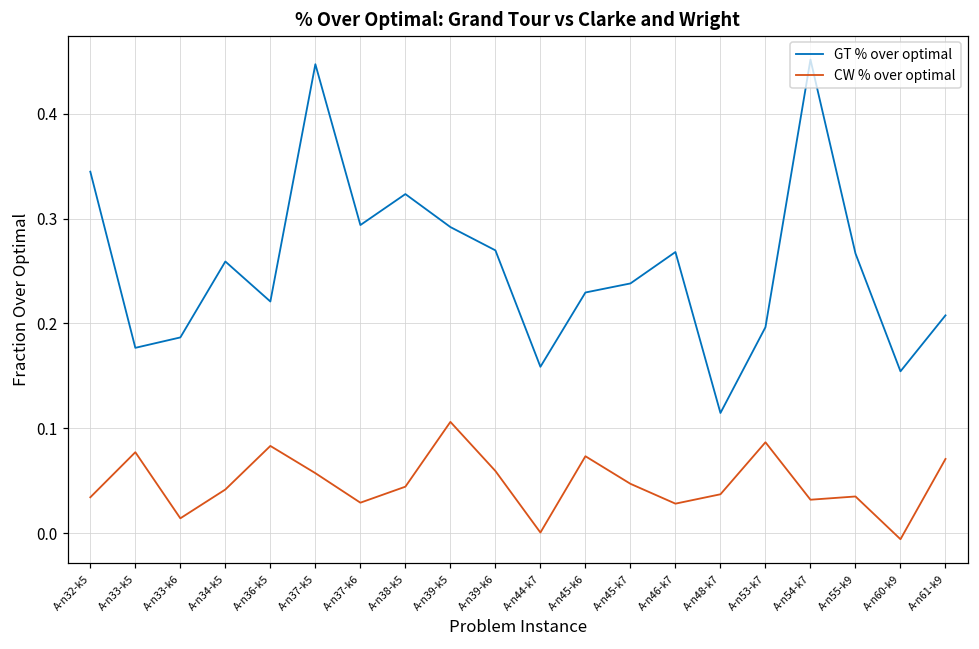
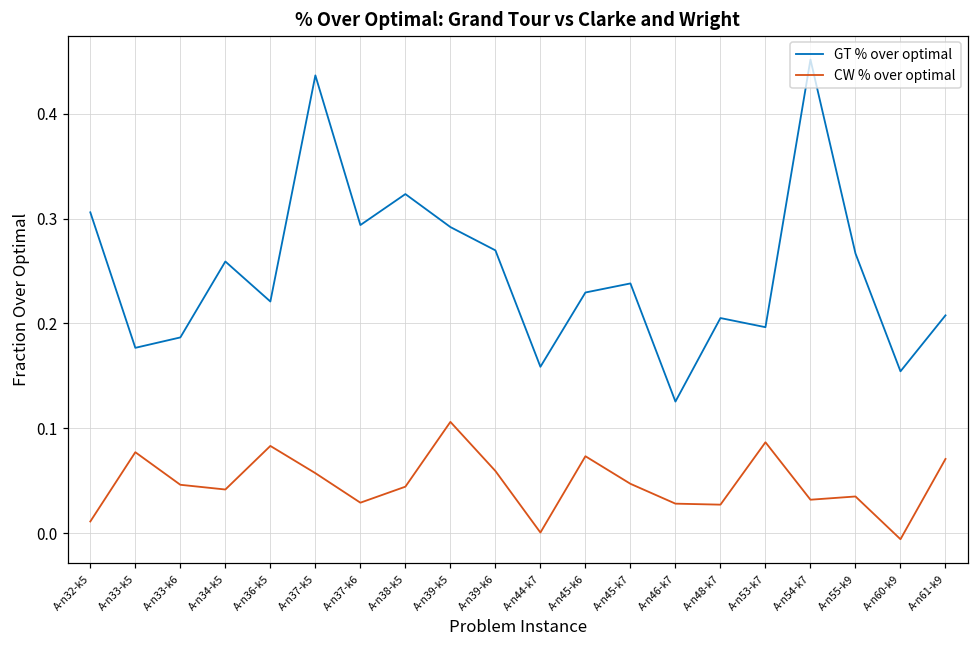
  {
    "GT % over optimal": {
-     "A-n32-k5": 0.34,
+     "A-n32-k5": 0.31,
      "A-n33-k5": 0.18,
      "A-n33-k6": 0.19,
      "A-n34-k5": 0.26,
      "A-n36-k5": 0.22,
-     "A-n37-k5": 0.45,
+     "A-n37-k5": 0.44,
      "A-n37-k6": 0.29,
      "A-n38-k5": 0.32,
      "A-n39-k5": 0.29,
      "A-n39-k6": 0.27,
      "A-n44-k7": 0.16,
      "A-n45-k6": 0.23,
      "A-n45-k7": 0.24,
-     "A-n46-k7": 0.27,
-     "A-n48-k7": 0.11,
+     "A-n46-k7": 0.13,
+     "A-n48-k7": 0.21,
      "A-n53-k7": 0.20,
      "A-n55-k9": 0.27,
      "A-n60-k9": 0.15,
      "A-n61-k9": 0.21
    },
    "CW % over optimal": {
-     "A-n32-k5": 0.03,
+     "A-n32-k5": 0.01,
      "A-n33-k5": 0.08,
-     "A-n33-k6": 0.01,
+     "A-n33-k6": 0.05,
      "A-n34-k5": 0.04,
      "A-n36-k5": 0.08,
      "A-n37-k5": 0.06,
      "A-n37-k6": 0.03,
      "A-n38-k5": 0.04,
      "A-n39-k5": 0.11,
      "A-n39-k6": 0.06,
      "A-n44-k7": 0.00,
      "A-n45-k6": 0.07,
      "A-n45-k7": 0.05,
      "A-n46-k7": 0.03,
-     "A-n48-k7": 0.04,
+     "A-n48-k7": 0.03,
      "A-n53-k7": 0.09,
      "A-n54-k7": 0.03,
      "A-n55-k9": 0.04,
      "A-n60-k9": -0.01,
      "A-n61-k9": 0.07
    }
  }
